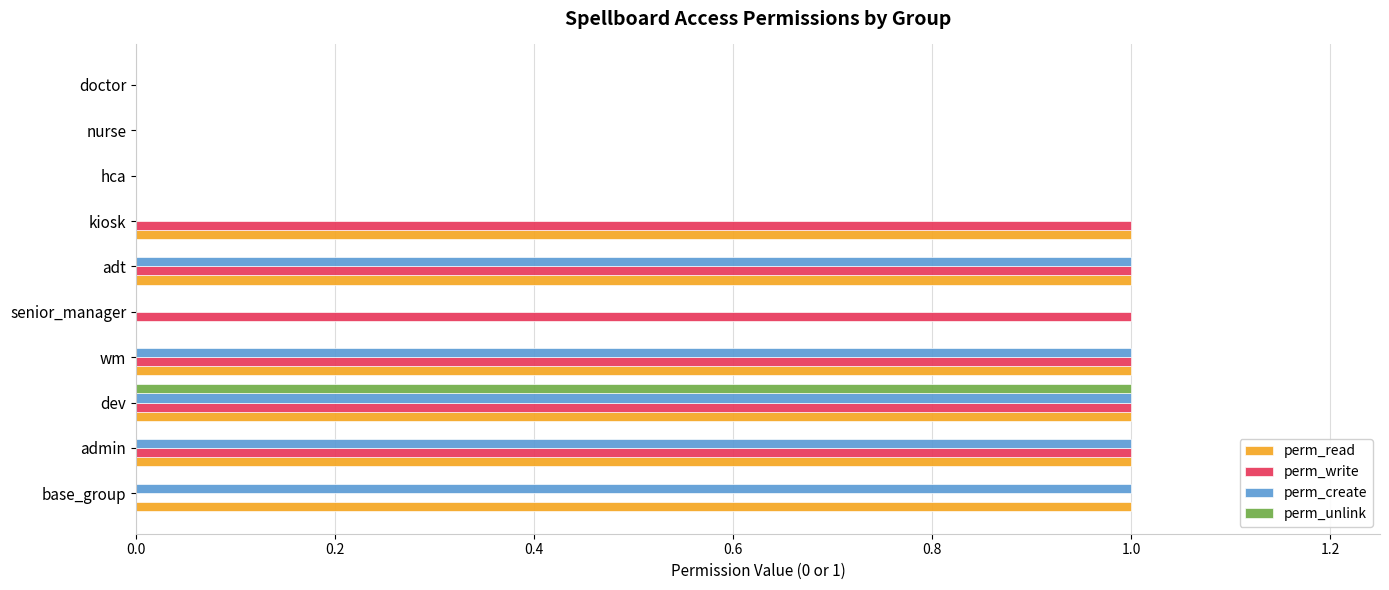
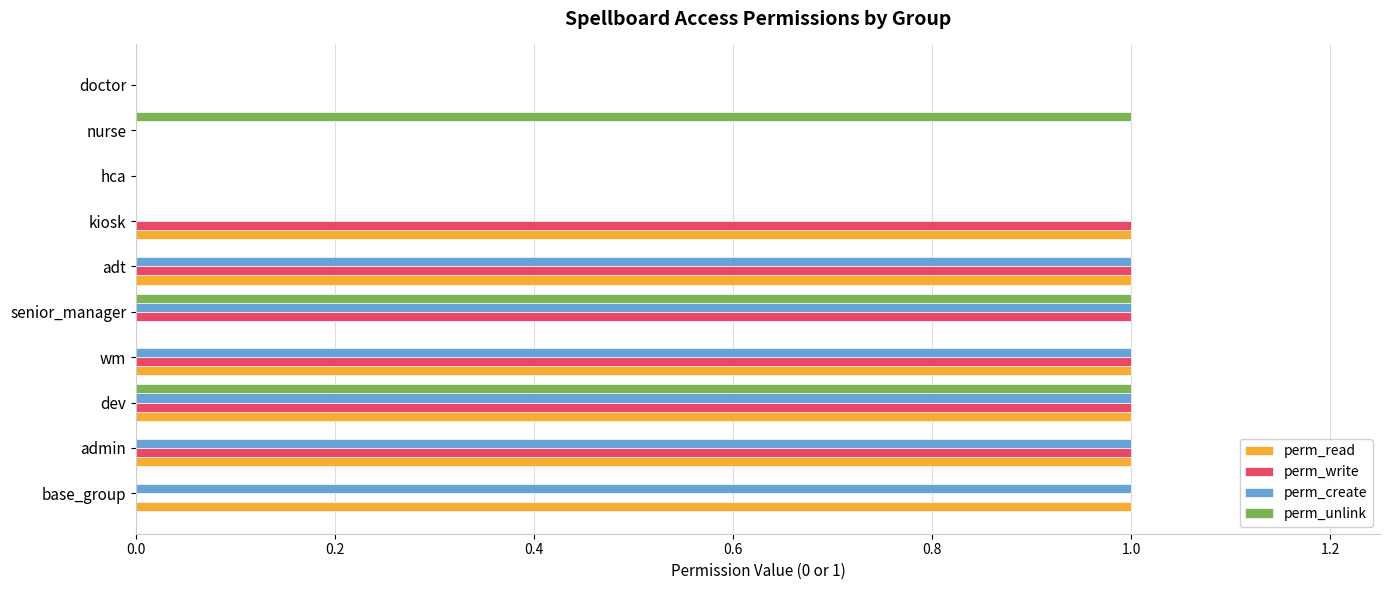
  {
    "perm_read": {
      "doctor": 0,
      "nurse": 0,
      "hca": 0,
      "kiosk": 1,
      "adt": 1,
      "senior_manager": 0,
      "wm": 1,
      "dev": 1,
      "admin": 1,
      "base_group": 1
    },
    "perm_write": {
      "doctor": 0,
      "nurse": 0,
      "hca": 0,
      "kiosk": 1,
      "adt": 1,
      "senior_manager": 1,
      "wm": 1,
      "dev": 1,
      "admin": 1,
      "base_group": 0
    },
    "perm_create": {
      "doctor": 0,
      "nurse": 0,
      "hca": 0,
      "kiosk": 0,
      "adt": 1,
-     "senior_manager": 0,
+     "senior_manager": 1,
      "wm": 1,
      "dev": 1,
      "admin": 1,
      "base_group": 1
    },
    "perm_unlink": {
      "doctor": 0,
-     "nurse": 0,
+     "nurse": 1,
      "hca": 0,
      "kiosk": 0,
      "adt": 0,
-     "senior_manager": 0,
+     "senior_manager": 1,
      "wm": 0,
      "dev": 1,
      "admin": 0,
      "base_group": 0
    }
  }
